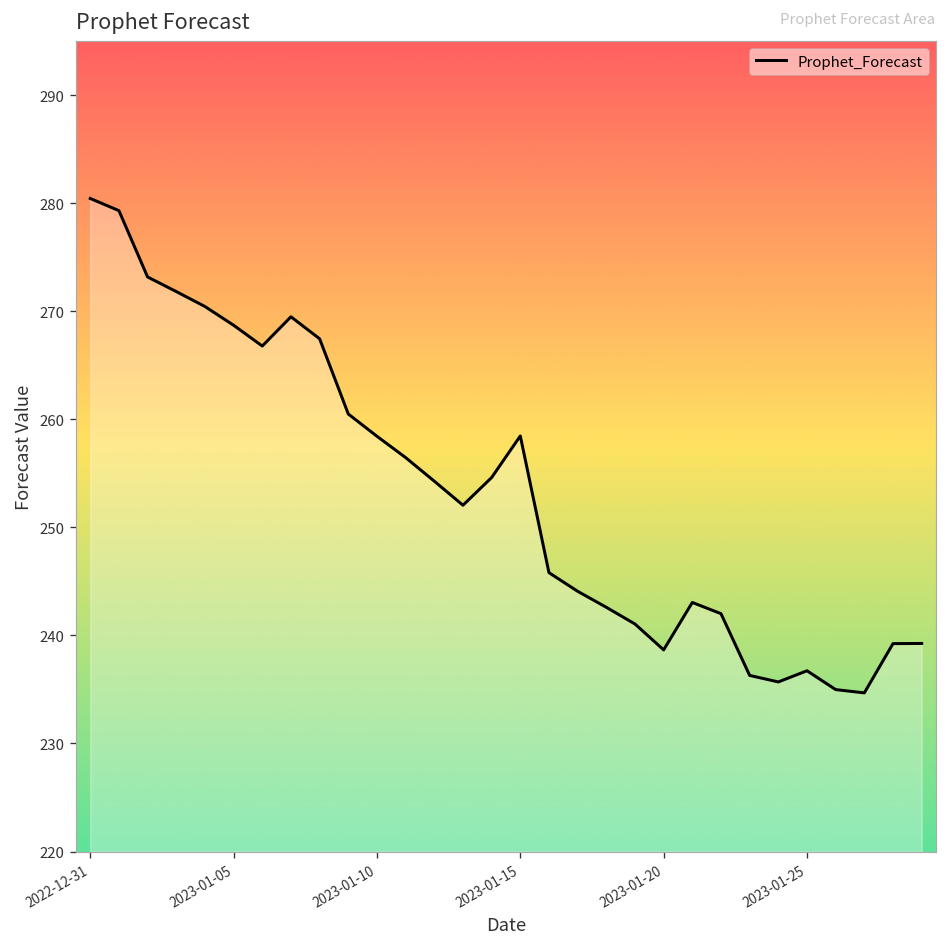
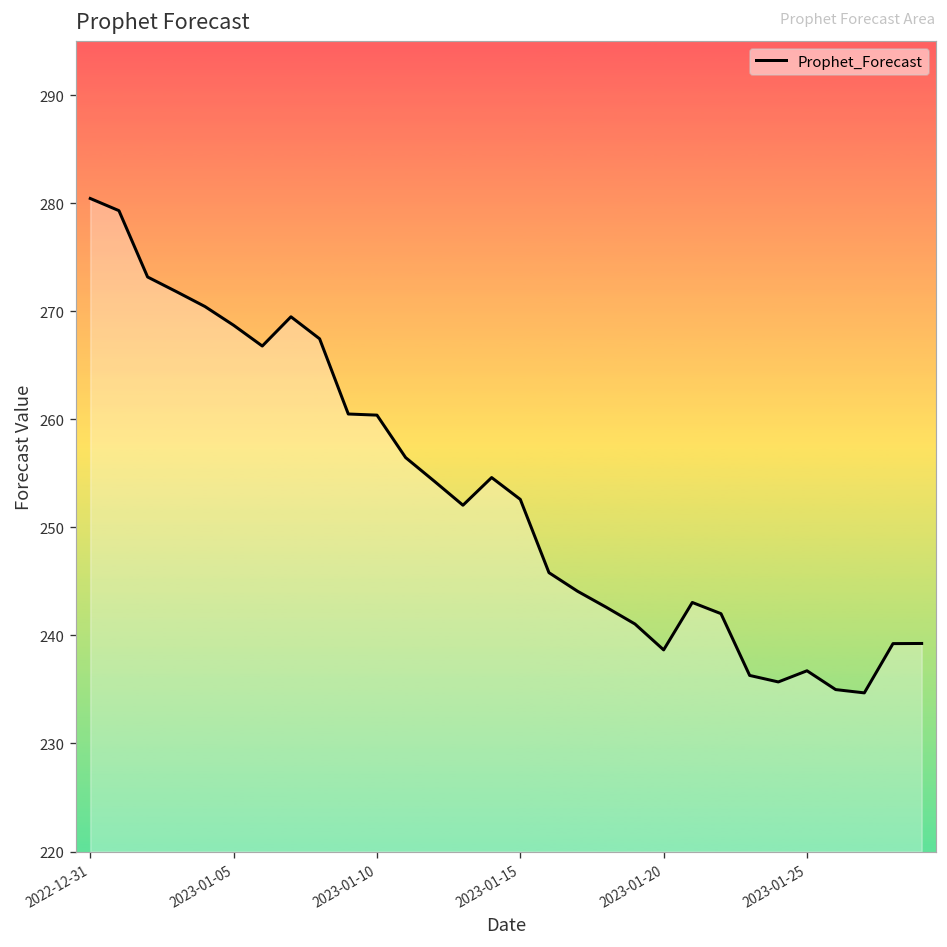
  {
    "2022-12-31": 280,
    "2023-01-05": 269,
-   "2023-01-10": 258,
-   "2023-01-15": 258,
+   "2023-01-10": 260,
+   "2023-01-15": 253,
    "2023-01-20": 239,
    "2023-01-25": 237
  }
